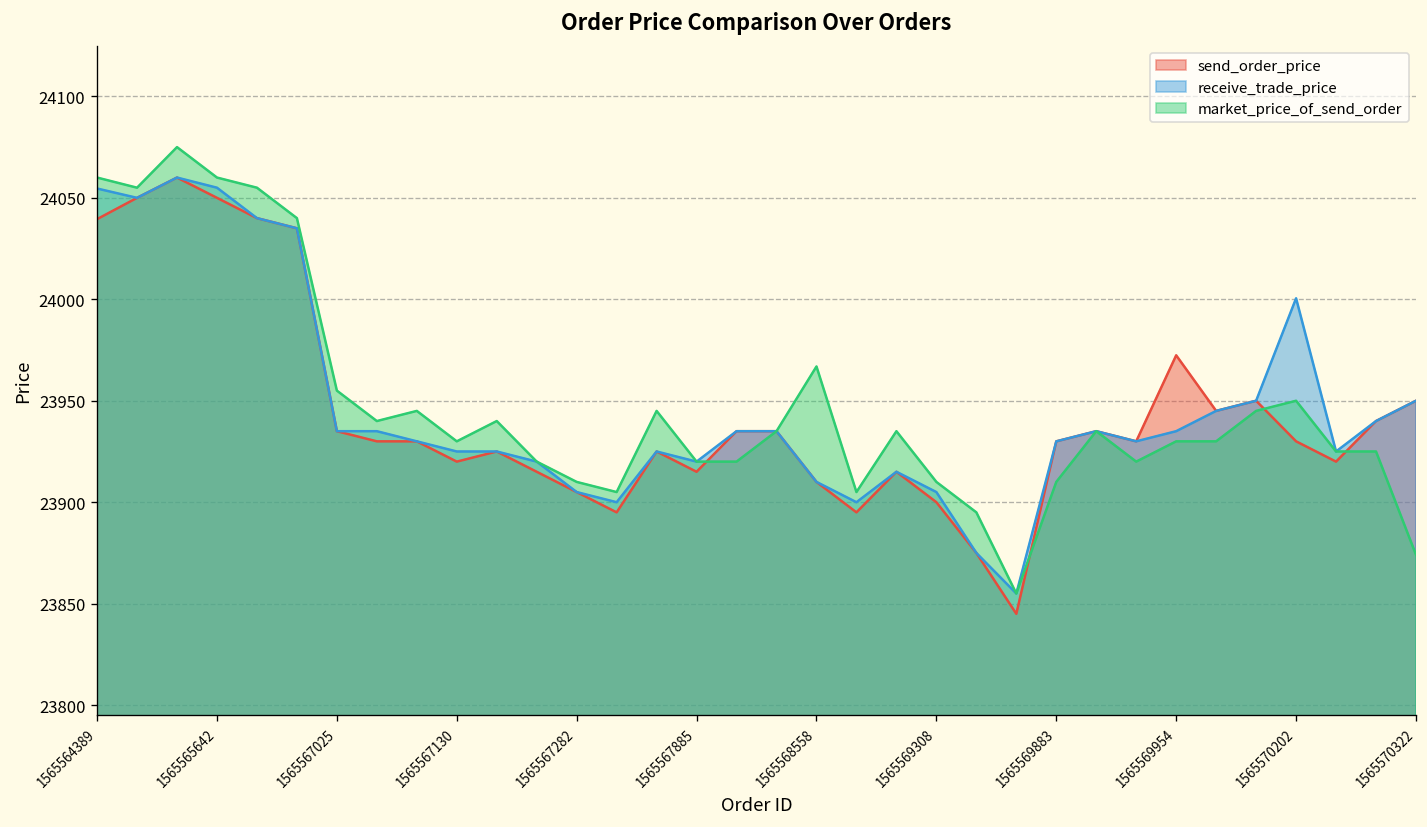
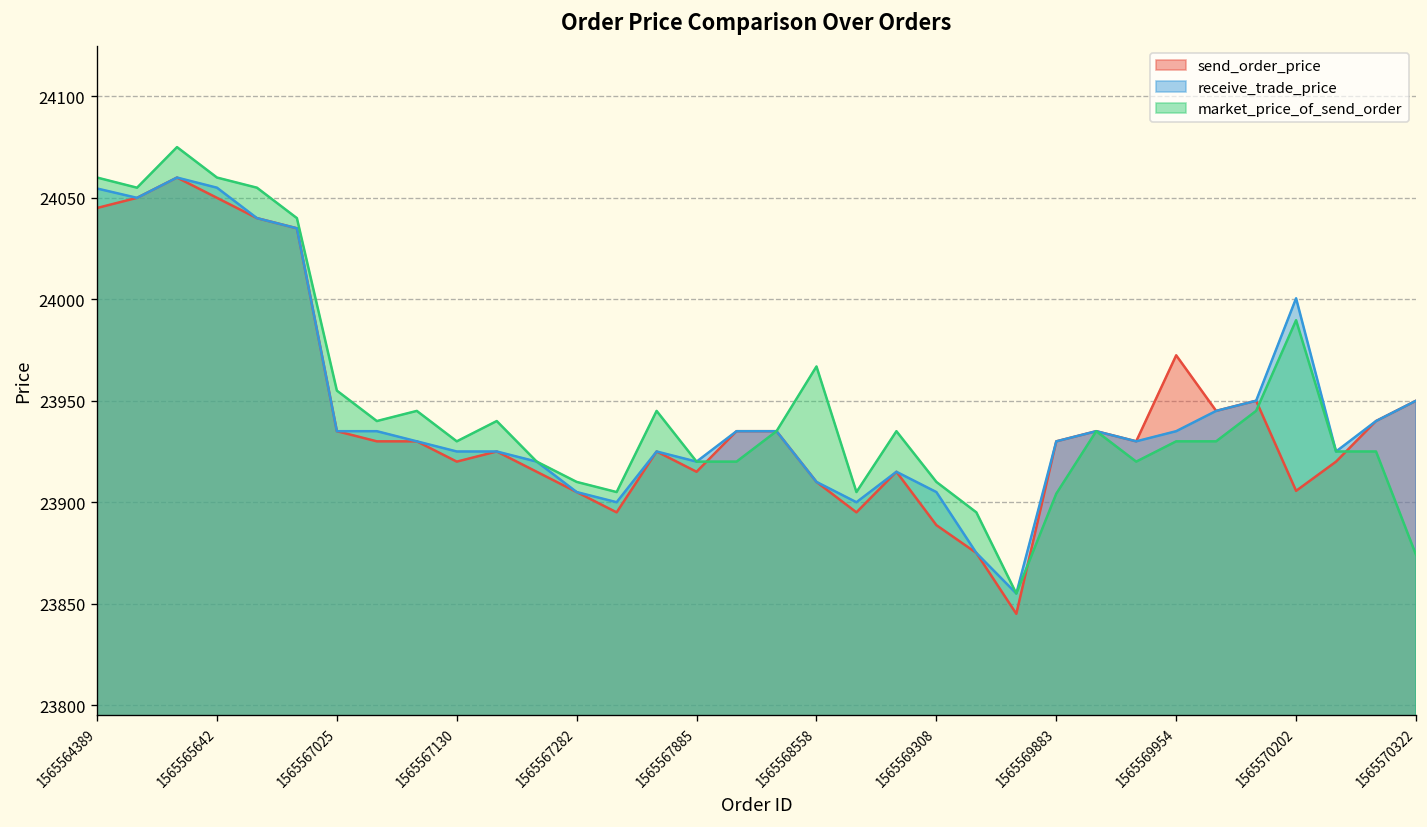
  {
    "send_order_price": {
-     "1565564389": 24040,
+     "1565564389": 24045,
      "1565565642": 24050,
      "1565567130": 23920,
      "1565567885": 23915,
-     "1565569308": 23900,
+     "1565569308": 23889,
      "1565569954": 23972,
-     "1565570202": 23930
+     "1565570202": 23906
    },
    "receive_trade_price": {
      "1565564389": 24055,
      "1565565642": 24055,
      "1565567130": 23925,
      "1565569308": 23905,
      "1565569954": 23935,
      "1565570202": 24001
    },
    "market_price_of_send_order": {
      "1565564389": 24060,
      "1565565642": 24060,
      "1565567025": 23955,
      "1565567130": 23930,
      "1565567282": 23910,
      "1565568558": 23967,
      "1565569308": 23910,
-     "1565569883": 23910,
+     "1565569883": 23904,
      "1565569954": 23930,
-     "1565570202": 23950,
+     "1565570202": 23990,
      "1565570322": 23874
    }
  }
